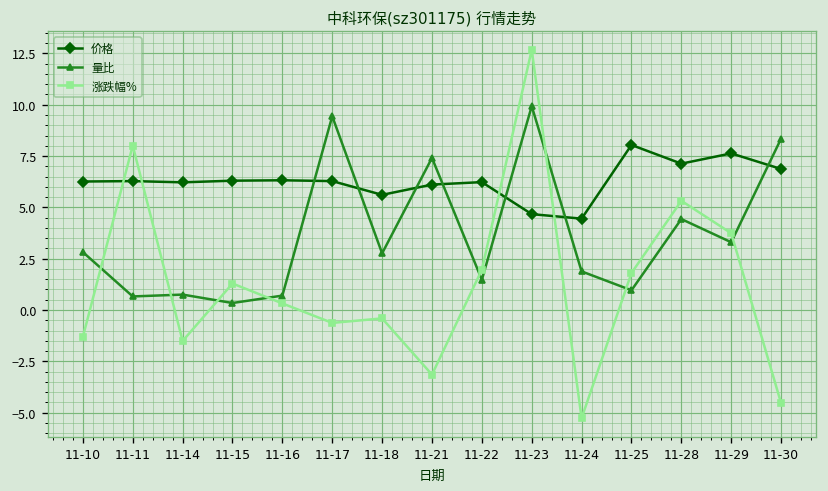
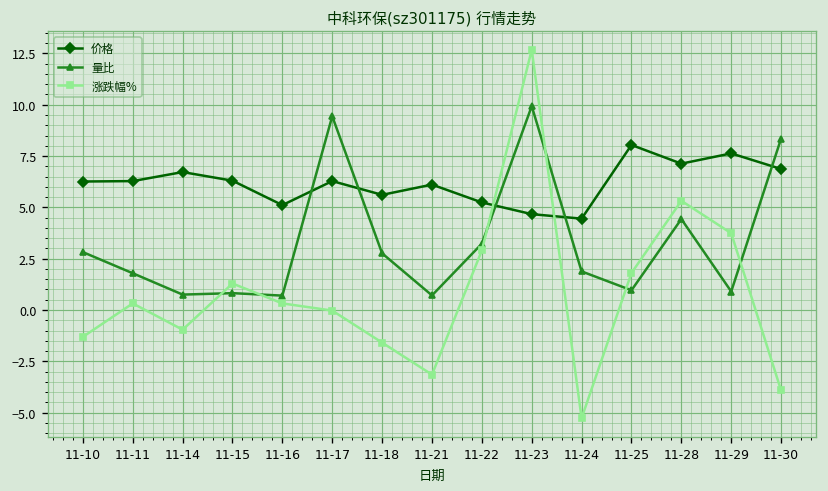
  {
    "价格": {
      "11-10": 6.3,
      "11-11": 6.3,
-     "11-14": 6.2,
+     "11-14": 6.7,
      "11-15": 6.3,
-     "11-16": 6.3,
+     "11-16": 5.1,
      "11-17": 6.3,
      "11-18": 5.6,
      "11-21": 6.1,
-     "11-22": 6.2,
+     "11-22": 5.2,
      "11-23": 4.7,
      "11-24": 4.5,
      "11-25": 8.0,
      "11-28": 7.1,
      "11-29": 7.6,
      "11-30": 6.9
    },
    "量比": {
      "11-10": 2.8,
-     "11-11": 0.7,
+     "11-11": 1.8,
      "11-14": 0.8,
-     "11-15": 0.3,
+     "11-15": 0.8,
      "11-16": 0.7,
      "11-17": 9.4,
      "11-18": 2.8,
-     "11-21": 7.4,
-     "11-22": 1.5,
+     "11-21": 0.7,
+     "11-22": 3.2,
      "11-23": 9.9,
      "11-24": 1.9,
      "11-25": 1.0,
      "11-28": 4.4,
-     "11-29": 3.3,
+     "11-29": 0.9,
      "11-30": 8.4
    },
    "涨跌幅%": {
      "11-10": -1.3,
-     "11-11": 8.0,
-     "11-14": -1.5,
+     "11-11": 0.3,
+     "11-14": -1.0,
      "11-15": 1.3,
      "11-16": 0.3,
-     "11-17": -0.6,
-     "11-18": -0.4,
+     "11-17": 0.0,
+     "11-18": -1.6,
      "11-21": -3.2,
-     "11-22": 2.0,
+     "11-22": 2.9,
      "11-23": 12.7,
      "11-24": -5.3,
      "11-25": 1.8,
      "11-28": 5.3,
      "11-29": 3.7,
-     "11-30": -4.5
+     "11-30": -3.9
    }
  }
